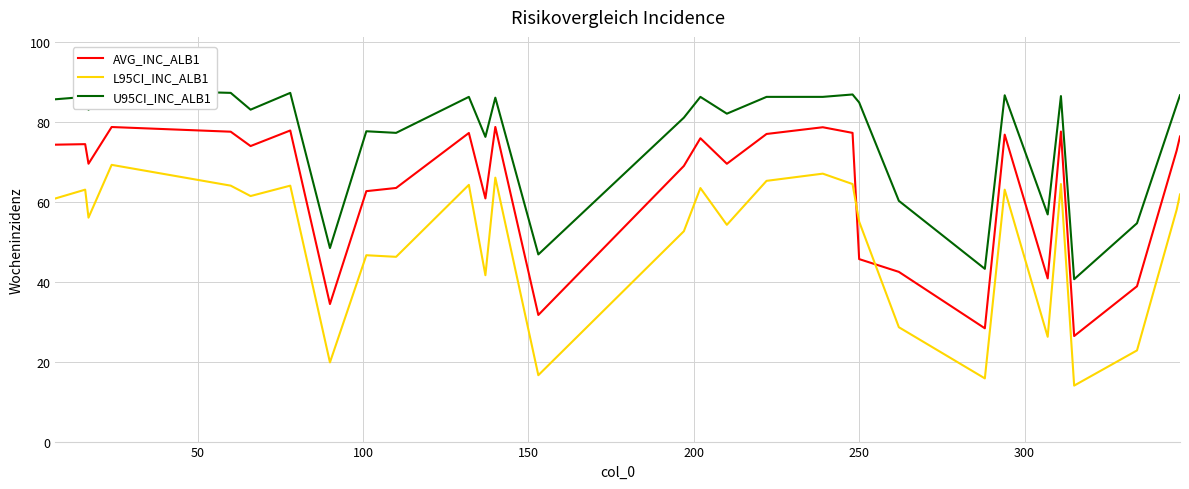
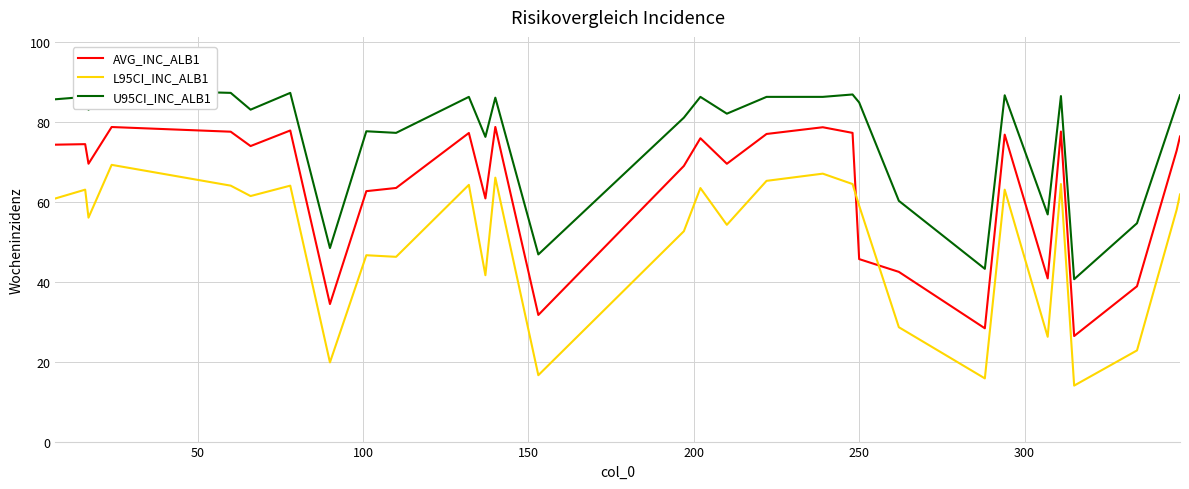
  {
    "AVG_INC_ALB1": {
      "250": 46
    },
    "L95CI_INC_ALB1": {
-     "250": 55
+     "250": 59
    },
    "U95CI_INC_ALB1": {
      "250": 85
    }
  }
